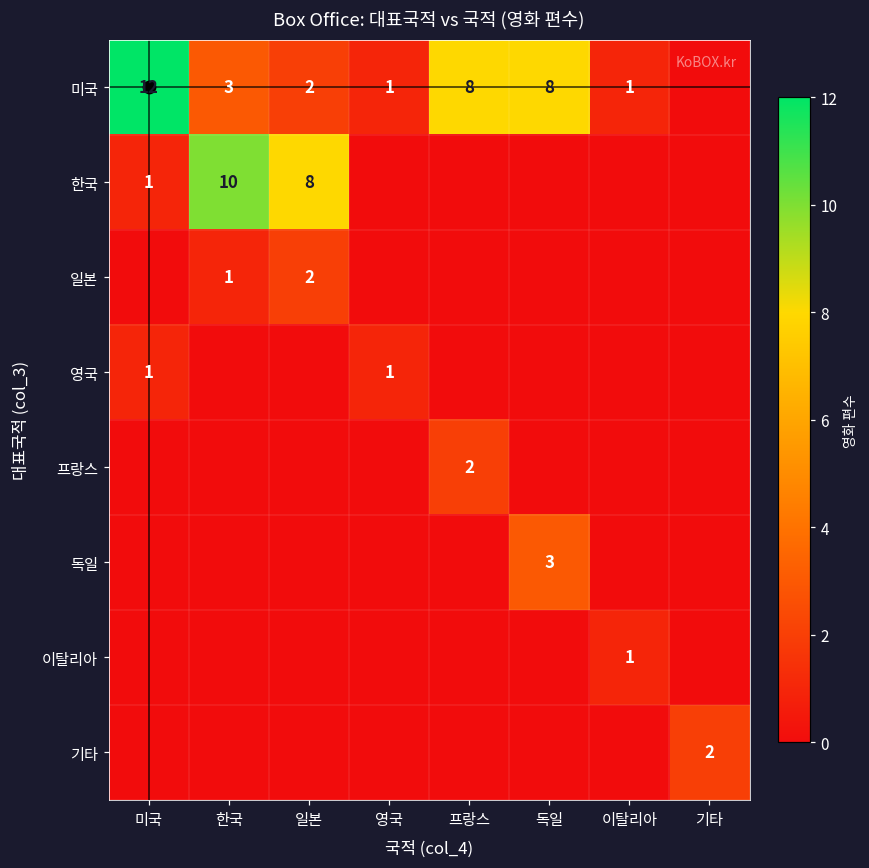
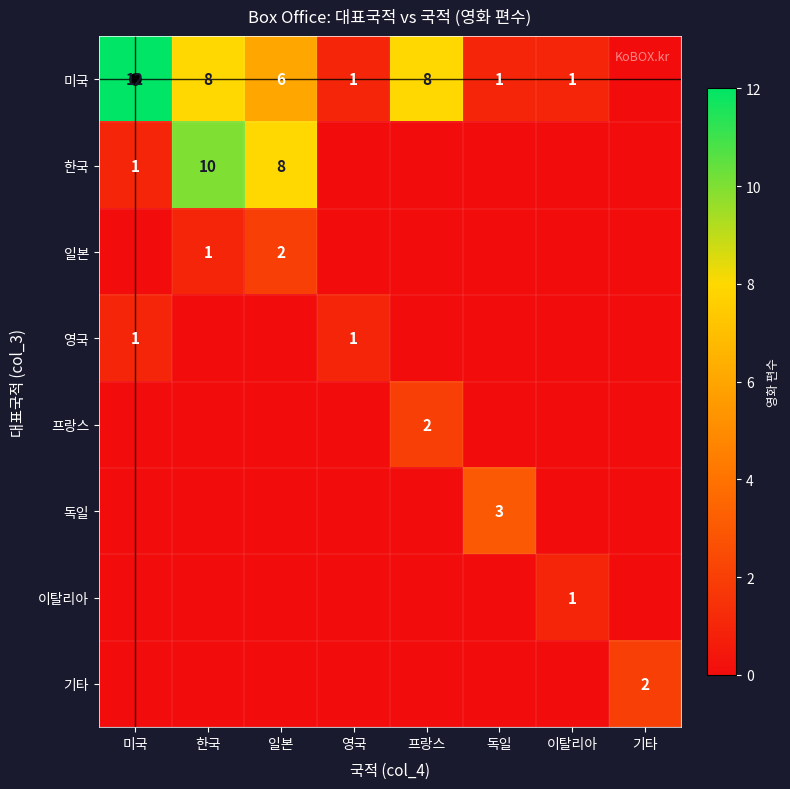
  {
    "미국": {
-     "한국": 3,
-     "일본": 2,
+     "한국": 8,
+     "일본": 6,
      "영국": 1,
      "프랑스": 8,
-     "독일": 8,
+     "독일": 1,
      "이탈리아": 1
    },
    "한국": {
      "미국": 1,
      "한국": 10,
      "일본": 8
    },
    "일본": {
      "한국": 1,
      "일본": 2
    },
    "영국": {
      "미국": 1,
      "영국": 1
    },
    "프랑스": {
      "프랑스": 2
    },
    "독일": {
      "독일": 3
    },
    "이탈리아": {
      "이탈리아": 1
    },
    "기타": {
      "기타": 2
    }
  }
